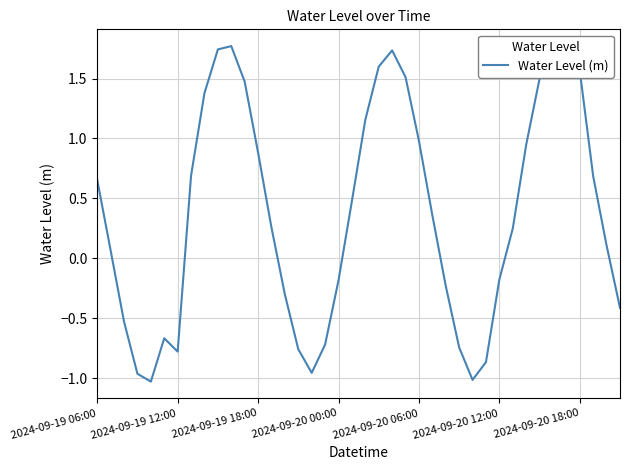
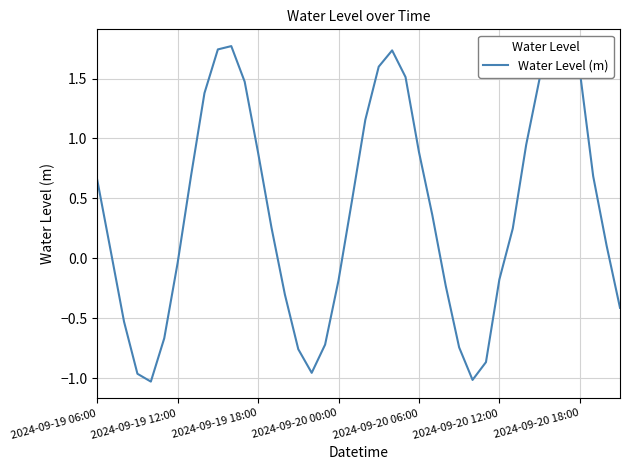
  {
    "2024-09-19 06:00": 0.65,
-   "2024-09-19 12:00": -0.78,
+   "2024-09-19 12:00": -0.04,
    "2024-09-19 18:00": 0.88,
    "2024-09-20 00:00": -0.19,
-   "2024-09-20 06:00": 0.98,
+   "2024-09-20 06:00": 0.89,
    "2024-09-20 12:00": -0.18
  }
